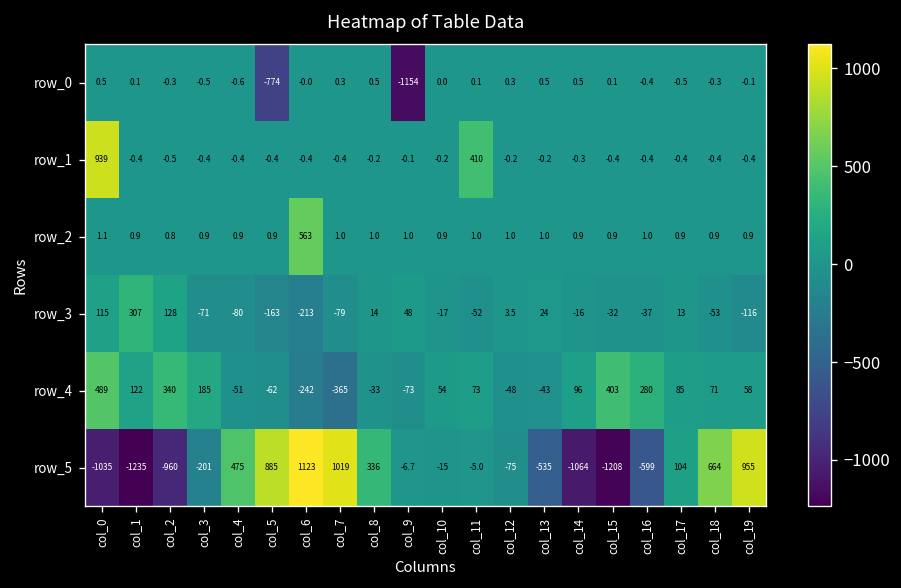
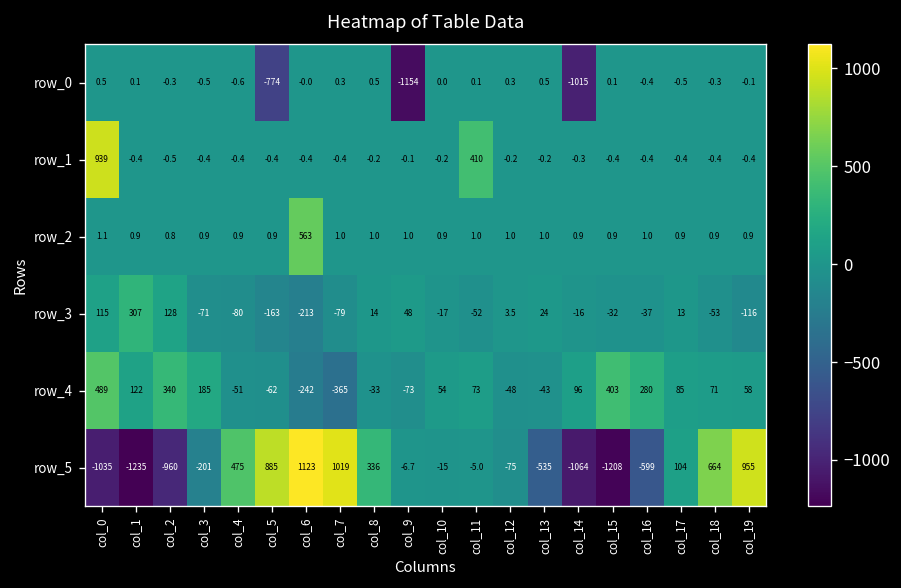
  {
    "row_0": {
      "col_0": 0.5,
      "col_1": 0.1,
      "col_2": -0.3,
      "col_3": -0.5,
      "col_4": -0.6,
      "col_5": -774,
      "col_6": -0.0,
      "col_7": 0.3,
      "col_8": 0.5,
      "col_9": -1154,
      "col_10": 0.0,
      "col_11": 0.1,
      "col_12": 0.3,
      "col_13": 0.5,
-     "col_14": 0.5,
+     "col_14": -1015,
      "col_15": 0.1,
      "col_16": -0.4,
      "col_17": -0.5,
      "col_18": -0.3,
      "col_19": -0.1
    },
    "row_1": {
      "col_0": 939,
      "col_1": -0.4,
      "col_2": -0.5,
      "col_3": -0.4,
      "col_4": -0.4,
      "col_5": -0.4,
      "col_6": -0.4,
      "col_7": -0.4,
      "col_8": -0.2,
      "col_9": -0.1,
      "col_10": -0.2,
      "col_11": 410,
      "col_12": -0.2,
      "col_13": -0.2,
      "col_14": -0.3,
      "col_15": -0.4,
      "col_16": -0.4,
      "col_17": -0.4,
      "col_18": -0.4,
      "col_19": -0.4
    },
    "row_2": {
      "col_0": 1.1,
      "col_1": 0.9,
      "col_2": 0.8,
      "col_3": 0.9,
      "col_4": 0.9,
      "col_5": 0.9,
      "col_6": 563,
      "col_7": 1.0,
      "col_8": 1.0,
      "col_9": 1.0,
      "col_10": 0.9,
      "col_11": 1.0,
      "col_12": 1.0,
      "col_13": 1.0,
      "col_14": 0.9,
      "col_15": 0.9,
      "col_16": 1.0,
      "col_17": 0.9,
      "col_18": 0.9,
      "col_19": 0.9
    },
    "row_3": {
      "col_0": 115,
      "col_1": 307,
      "col_2": 128,
      "col_3": -71,
      "col_4": -80,
      "col_5": -163,
      "col_6": -213,
      "col_7": -79,
      "col_8": 14,
      "col_9": 48,
      "col_10": -17,
      "col_11": -52,
      "col_12": 3.5,
      "col_13": 24,
      "col_14": -16,
      "col_15": -32,
      "col_16": -37,
      "col_17": 13,
      "col_18": -53,
      "col_19": -116
    },
    "row_4": {
      "col_0": 489,
      "col_1": 122,
      "col_2": 340,
      "col_3": 185,
      "col_4": -51,
      "col_5": -62,
      "col_6": -242,
      "col_7": -365,
      "col_8": -33,
      "col_9": -73,
      "col_10": 54,
      "col_11": 73,
      "col_12": -48,
      "col_13": -43,
      "col_14": 96,
      "col_15": 403,
      "col_16": 280,
      "col_17": 85,
      "col_18": 71,
      "col_19": 58
    },
    "row_5": {
      "col_0": -1035,
      "col_1": -1235,
      "col_2": -960,
      "col_3": -201,
      "col_4": 475,
      "col_5": 885,
      "col_6": 1123,
      "col_7": 1019,
      "col_8": 336,
      "col_9": -6.7,
      "col_10": -15,
      "col_11": -5.0,
      "col_12": -75,
      "col_13": -535,
      "col_14": -1064,
      "col_15": -1208,
      "col_16": -599,
      "col_17": 104,
      "col_18": 664,
      "col_19": 955
    }
  }
